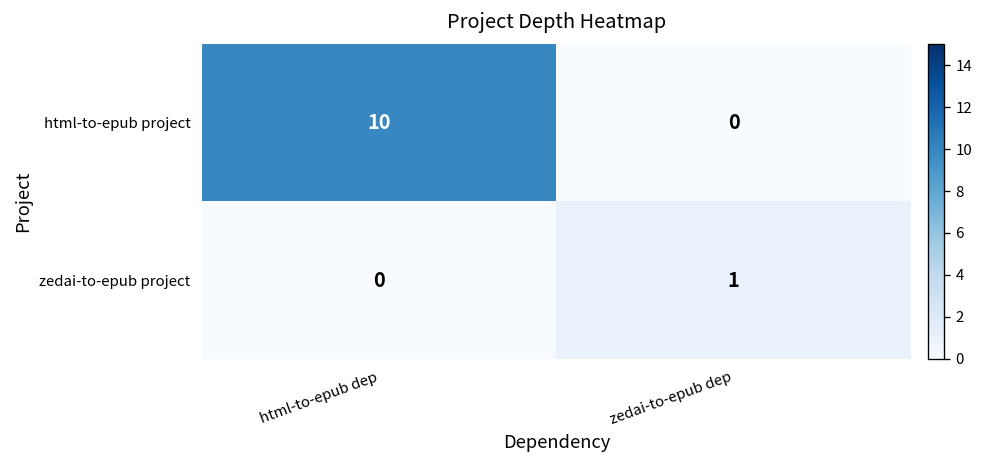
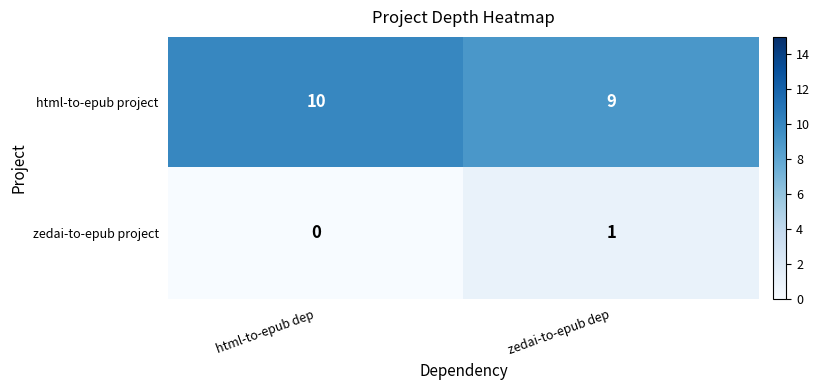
  {
    "html-to-epub project": {
      "html-to-epub dep": 10,
-     "zedai-to-epub dep": 0
+     "zedai-to-epub dep": 9
    },
    "zedai-to-epub project": {
      "html-to-epub dep": 0,
      "zedai-to-epub dep": 1
    }
  }
